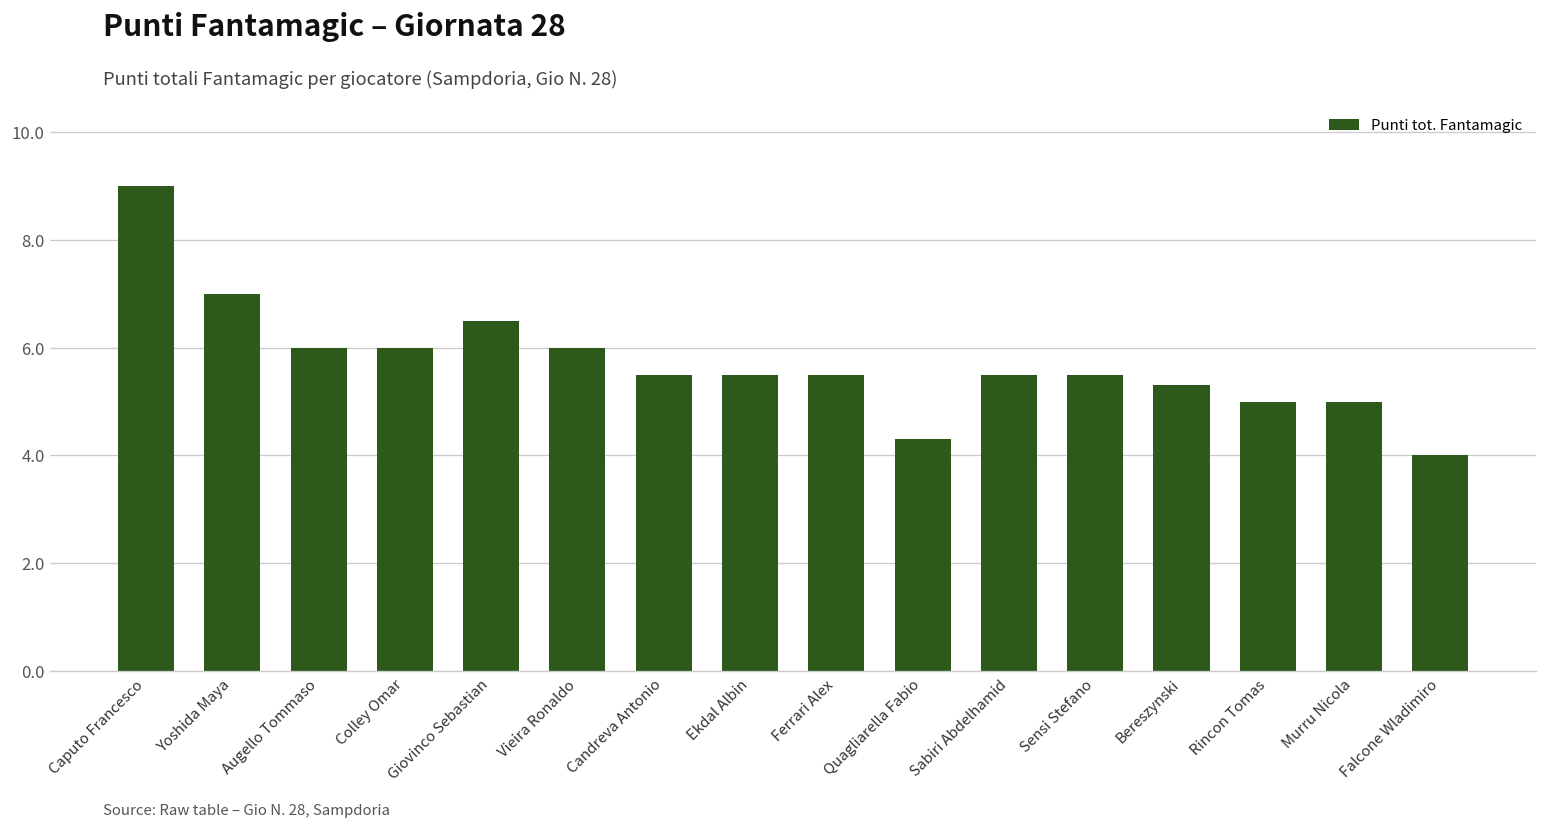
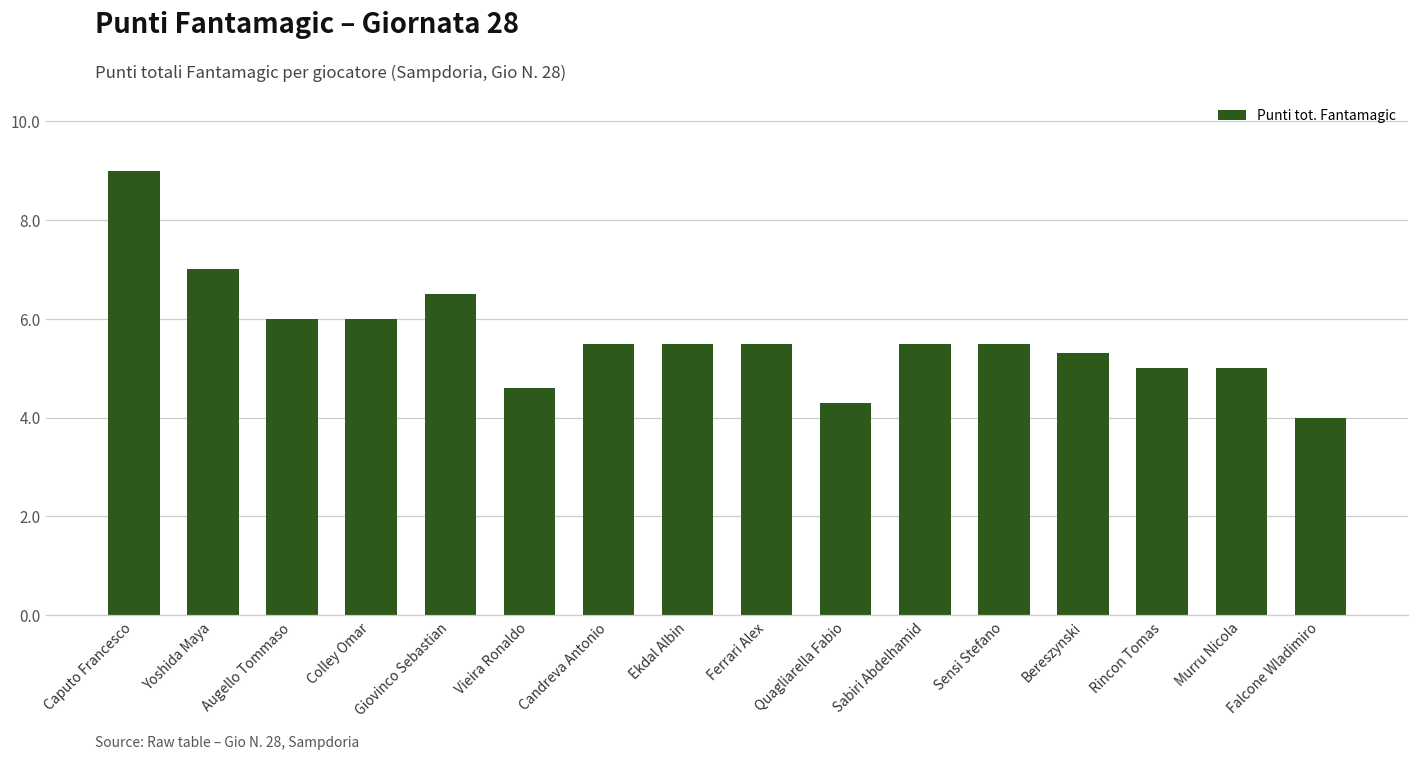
  {
    "Caputo Francesco": 9.0,
    "Yoshida Maya": 7.0,
    "Augello Tommaso": 6.0,
    "Colley Omar": 6.0,
    "Giovinco Sebastian": 6.5,
-   "Vieira Ronaldo": 6.0,
+   "Vieira Ronaldo": 4.6,
    "Candreva Antonio": 5.5,
    "Ekdal Albin": 5.5,
    "Ferrari Alex": 5.5,
    "Quagliarella Fabio": 4.3,
    "Sabiri Abdelhamid": 5.5,
    "Sensi Stefano": 5.5,
    "Bereszynski": 5.3,
    "Rincon Tomas": 5.0,
    "Murru Nicola": 5.0,
    "Falcone Wladimiro": 4.0
  }
